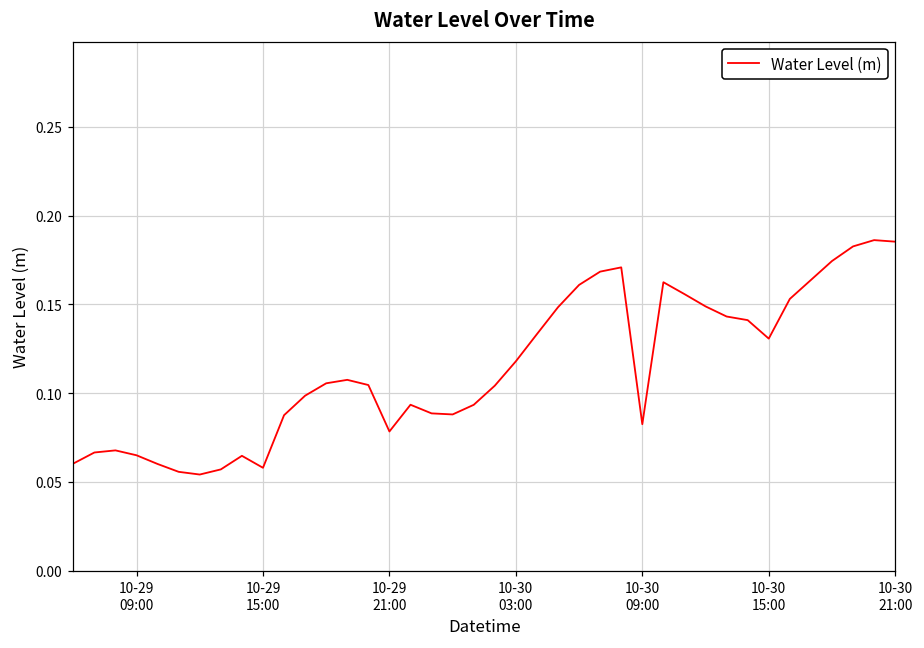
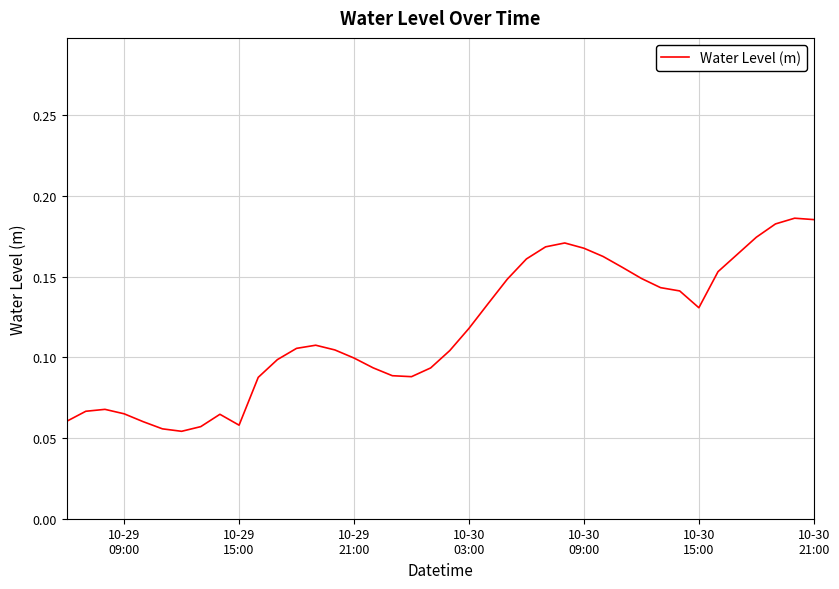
  {
    "10-29 09:00": 0.065,
    "10-29 15:00": 0.058,
-   "10-29 21:00": 0.078,
+   "10-29 21:00": 0.100,
    "10-30 03:00": 0.118,
-   "10-30 09:00": 0.082,
+   "10-30 09:00": 0.168,
    "10-30 15:00": 0.131,
    "10-30 21:00": 0.185
  }
